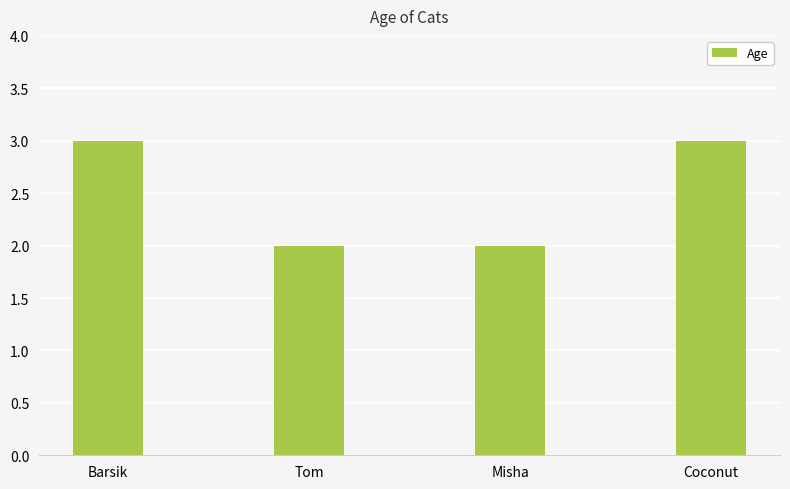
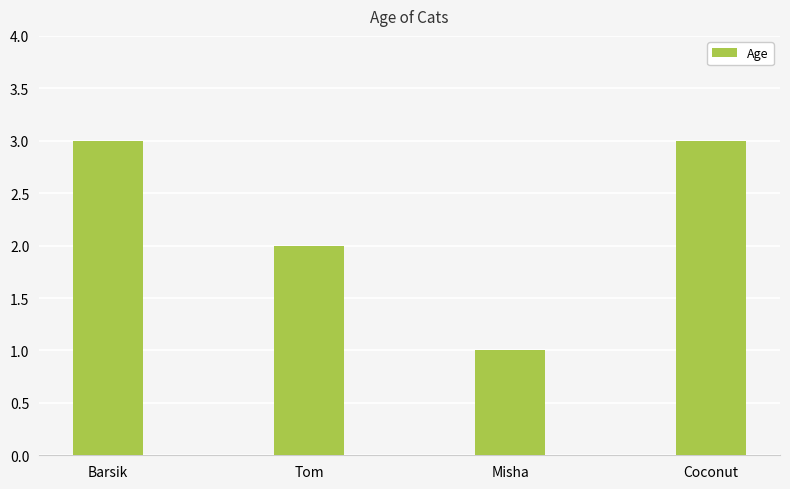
  {
    "Barsik": 3,
    "Tom": 2,
-   "Misha": 2,
+   "Misha": 1,
    "Coconut": 3
  }
